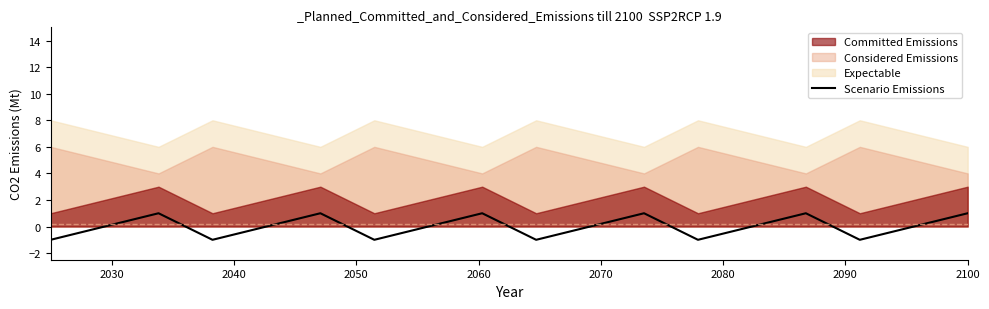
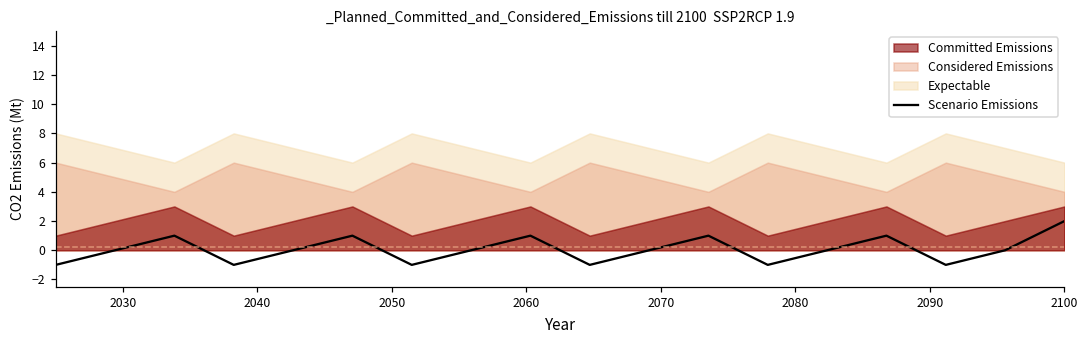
  {
    "Scenario Emissions": {
-     "2100": 1
+     "2100": 2
    },
    "Committed Emissions": {
      "2100": 3
    }
  }
